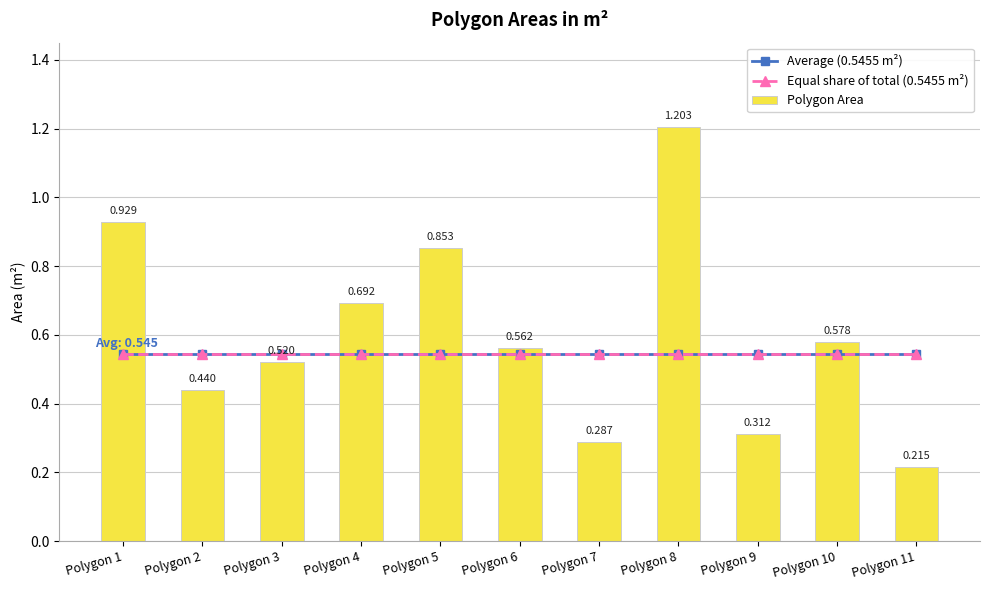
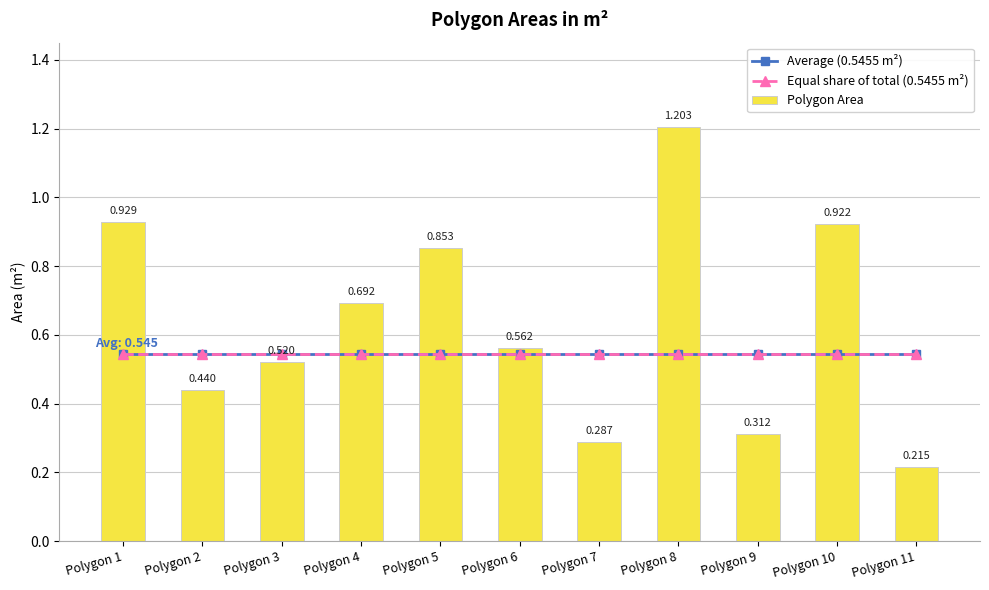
  {
    "Equal share of total (0.5455 m²)": {
      "Polygon 1": 0.545
    },
    "Polygon Area": {
      "Polygon 1": 0.929,
      "Polygon 2": 0.440,
      "Polygon 4": 0.692,
      "Polygon 5": 0.853,
      "Polygon 6": 0.562,
      "Polygon 7": 0.287,
      "Polygon 8": 1.203,
      "Polygon 9": 0.312,
-     "Polygon 10": 0.578,
+     "Polygon 10": 0.922,
      "Polygon 11": 0.215
    }
  }
